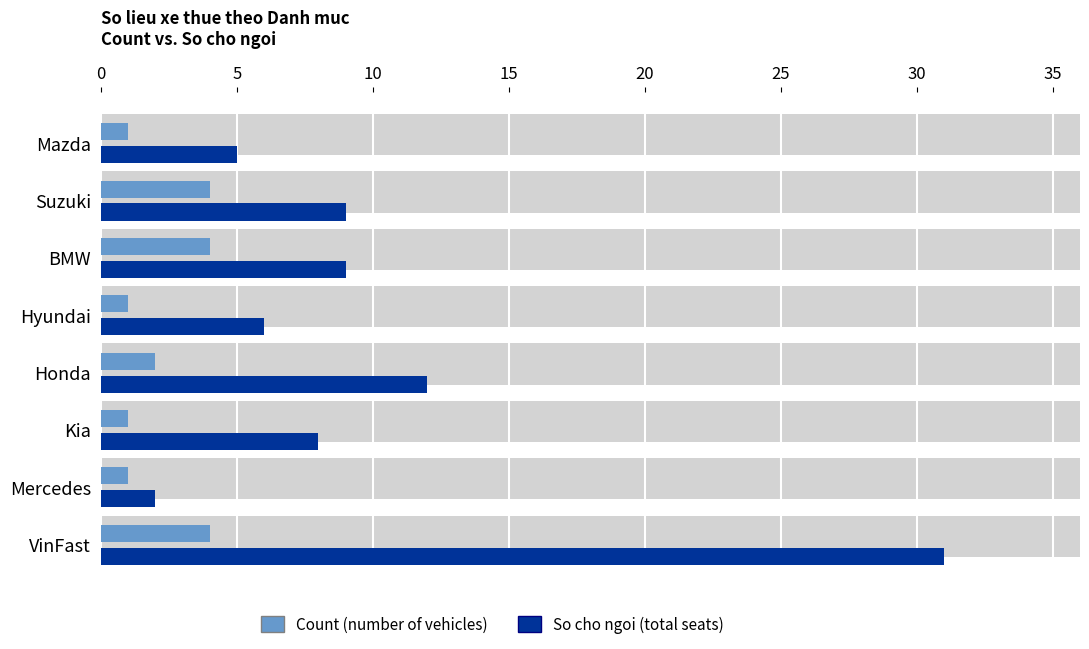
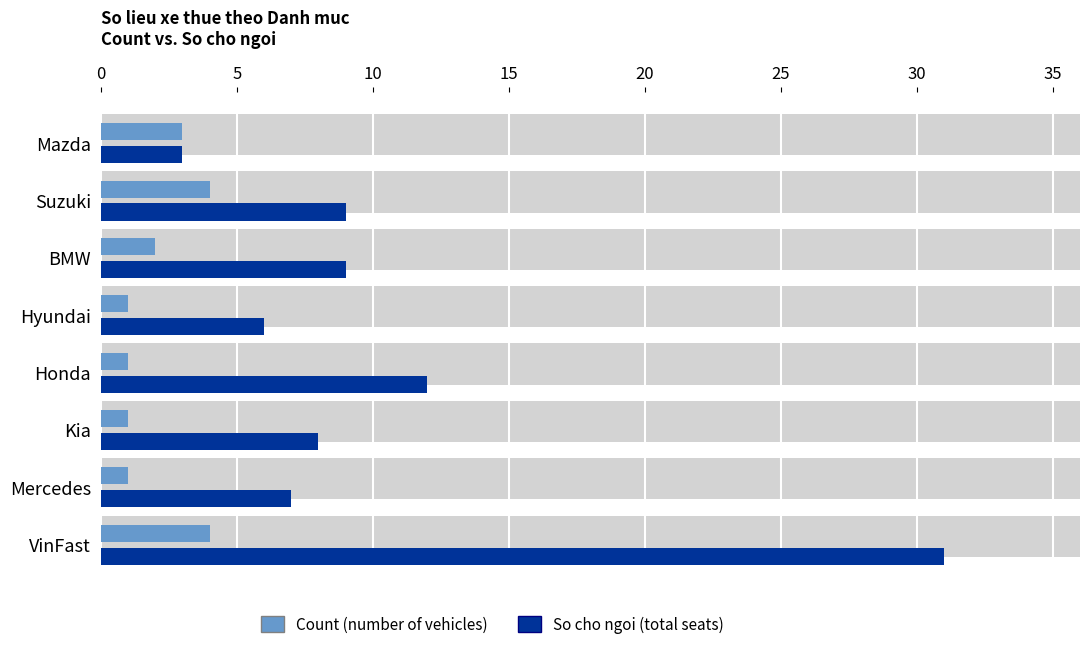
  {
    "Count (number of vehicles)": {
-     "Mazda": 1,
-     "BMW": 4,
-     "Honda": 2
+     "Mazda": 3,
+     "BMW": 2,
+     "Honda": 1
    },
    "So cho ngoi (total seats)": {
-     "Mazda": 5,
+     "Mazda": 3,
      "Suzuki": 9,
      "BMW": 9,
      "Hyundai": 6,
      "Honda": 12,
      "Kia": 8,
-     "Mercedes": 2,
+     "Mercedes": 7,
      "VinFast": 31
    }
  }
